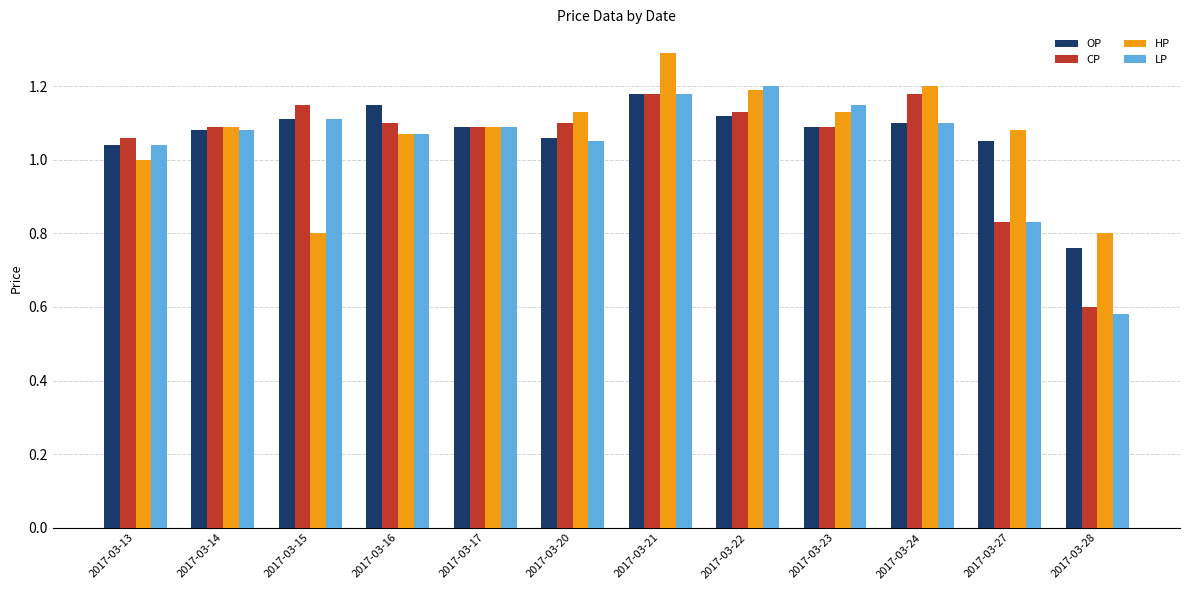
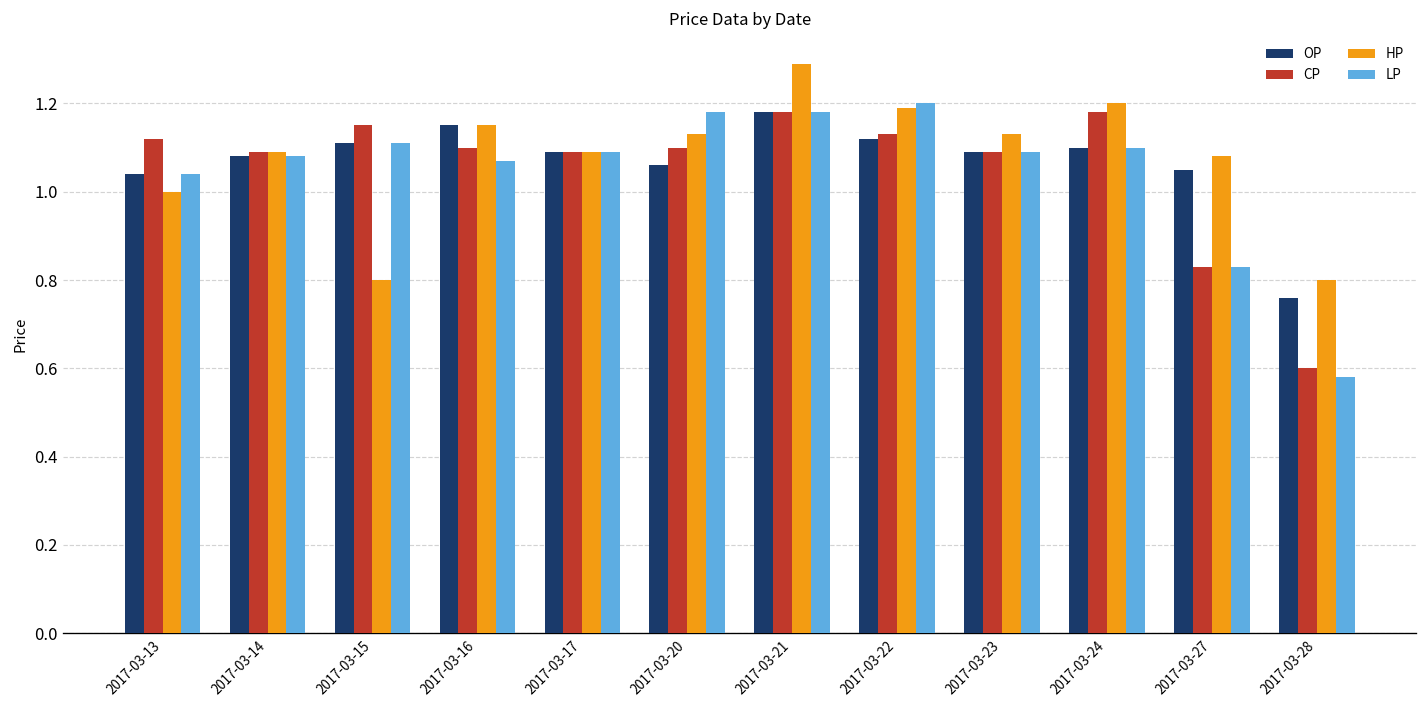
  {
    "OP": {
      "2017-03-13": 1.04,
      "2017-03-14": 1.08,
      "2017-03-15": 1.11,
      "2017-03-16": 1.15,
      "2017-03-17": 1.09,
      "2017-03-20": 1.06,
      "2017-03-21": 1.18,
      "2017-03-22": 1.12,
      "2017-03-23": 1.09,
      "2017-03-24": 1.10,
      "2017-03-27": 1.05,
      "2017-03-28": 0.76
    },
    "CP": {
-     "2017-03-13": 1.06,
+     "2017-03-13": 1.12,
      "2017-03-14": 1.09,
      "2017-03-15": 1.15,
      "2017-03-16": 1.10,
      "2017-03-17": 1.09,
      "2017-03-20": 1.10,
      "2017-03-21": 1.18,
      "2017-03-22": 1.13,
      "2017-03-23": 1.09,
      "2017-03-24": 1.18,
      "2017-03-27": 0.83,
      "2017-03-28": 0.60
    },
    "HP": {
      "2017-03-13": 1.00,
      "2017-03-14": 1.09,
      "2017-03-15": 0.80,
-     "2017-03-16": 1.07,
+     "2017-03-16": 1.15,
      "2017-03-17": 1.09,
      "2017-03-20": 1.13,
      "2017-03-21": 1.29,
      "2017-03-22": 1.19,
      "2017-03-23": 1.13,
      "2017-03-24": 1.20,
      "2017-03-27": 1.08,
      "2017-03-28": 0.80
    },
    "LP": {
      "2017-03-13": 1.04,
      "2017-03-14": 1.08,
      "2017-03-15": 1.11,
      "2017-03-16": 1.07,
      "2017-03-17": 1.09,
-     "2017-03-20": 1.05,
+     "2017-03-20": 1.18,
      "2017-03-21": 1.18,
      "2017-03-22": 1.20,
-     "2017-03-23": 1.15,
+     "2017-03-23": 1.09,
      "2017-03-24": 1.10,
      "2017-03-27": 0.83,
      "2017-03-28": 0.58
    }
  }
